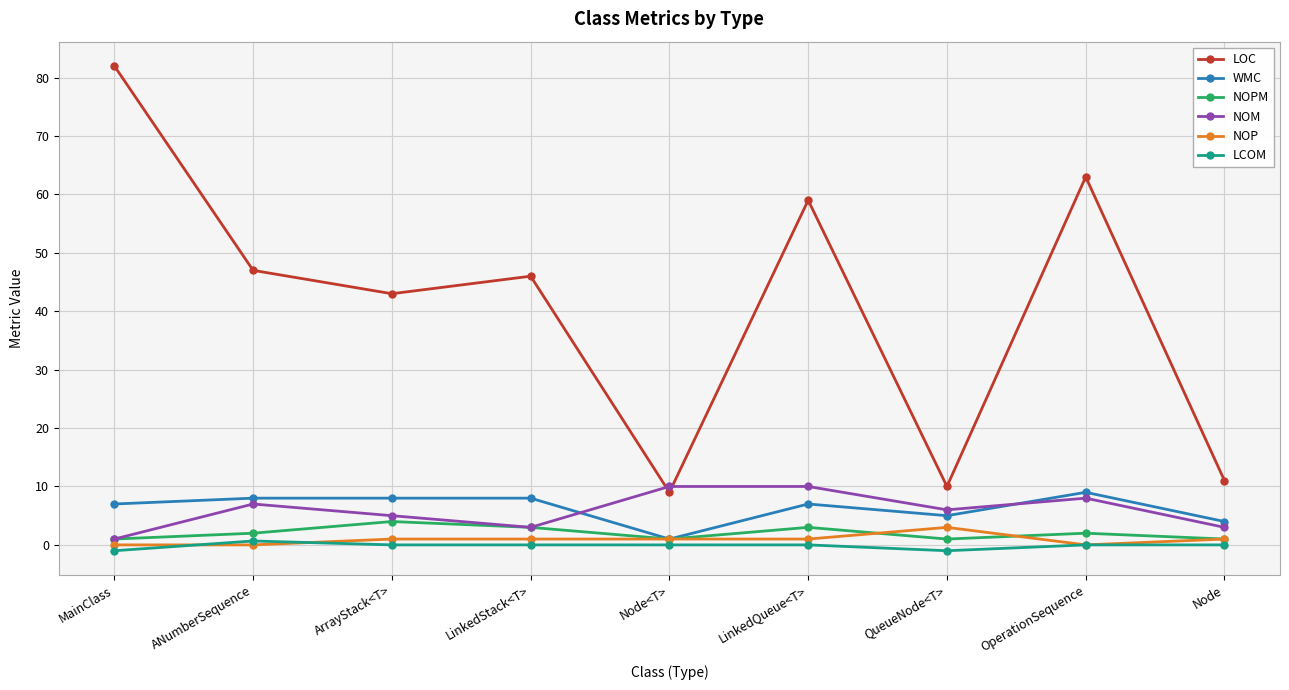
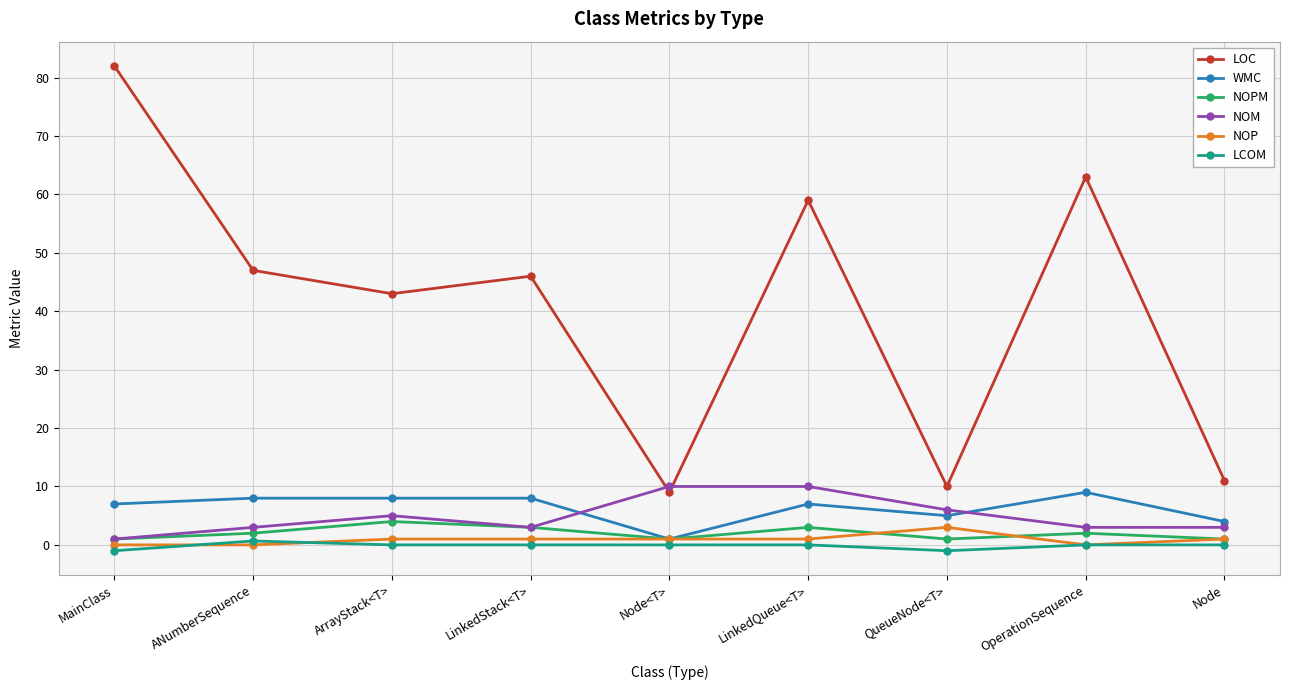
  {
    "LOC": {
      "MainClass": 82,
      "ANumberSequence": 47,
      "ArrayStack<T>": 43,
      "LinkedStack<T>": 46,
      "Node<T>": 9,
      "LinkedQueue<T>": 59,
      "QueueNode<T>": 10,
      "OperationSequence": 63,
      "Node": 11
    },
    "WMC": {
      "MainClass": 7,
      "ANumberSequence": 8,
      "ArrayStack<T>": 8,
      "LinkedStack<T>": 8,
      "LinkedQueue<T>": 7,
      "QueueNode<T>": 5,
      "OperationSequence": 9,
      "Node": 4
    },
    "NOM": {
-     "ANumberSequence": 7,
+     "ANumberSequence": 3,
      "ArrayStack<T>": 5,
      "Node<T>": 10,
      "LinkedQueue<T>": 10,
      "QueueNode<T>": 6,
-     "OperationSequence": 8,
+     "OperationSequence": 3,
      "Node": 3
    },
    "NOP": {
      "MainClass": 0,
      "ANumberSequence": 0,
      "ArrayStack<T>": 1,
      "LinkedStack<T>": 1,
      "LinkedQueue<T>": 1,
      "QueueNode<T>": 3
    }
  }
